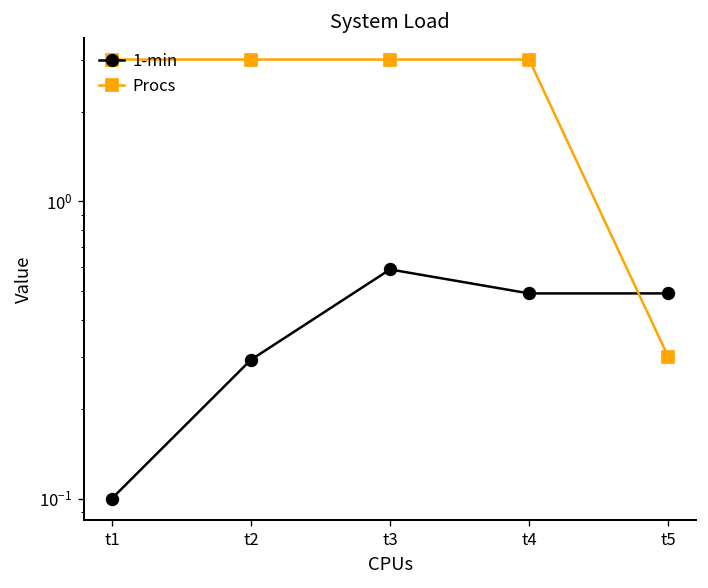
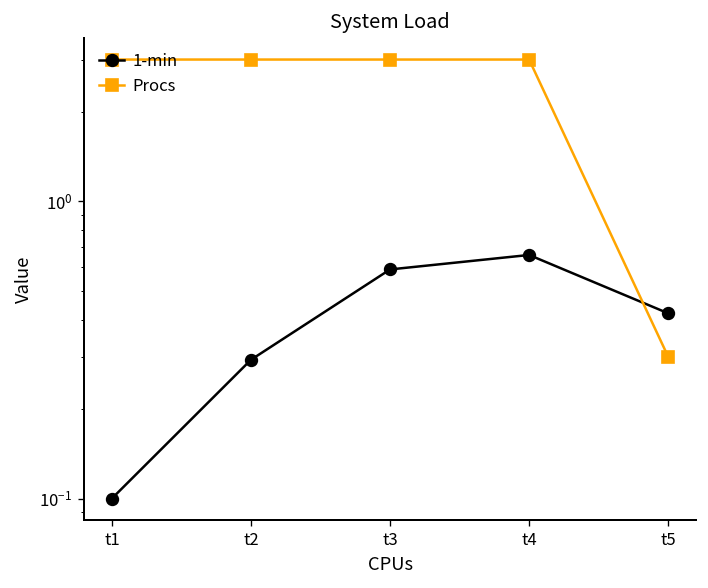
  {
    "1-min": {
      "t1": 0.10,
      "t2": 0.29,
      "t3": 0.59,
-     "t4": 0.49,
-     "t5": 0.49
+     "t4": 0.66,
+     "t5": 0.42
    },
    "Procs": {
      "t1": 3.0,
      "t2": 3.0,
      "t3": 3.0,
      "t4": 3.0,
      "t5": 0.30
    }
  }
